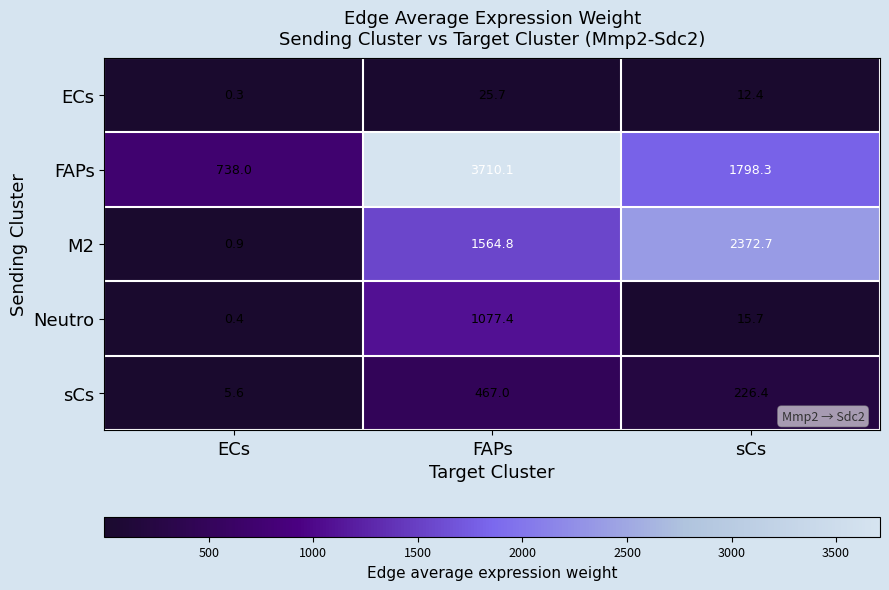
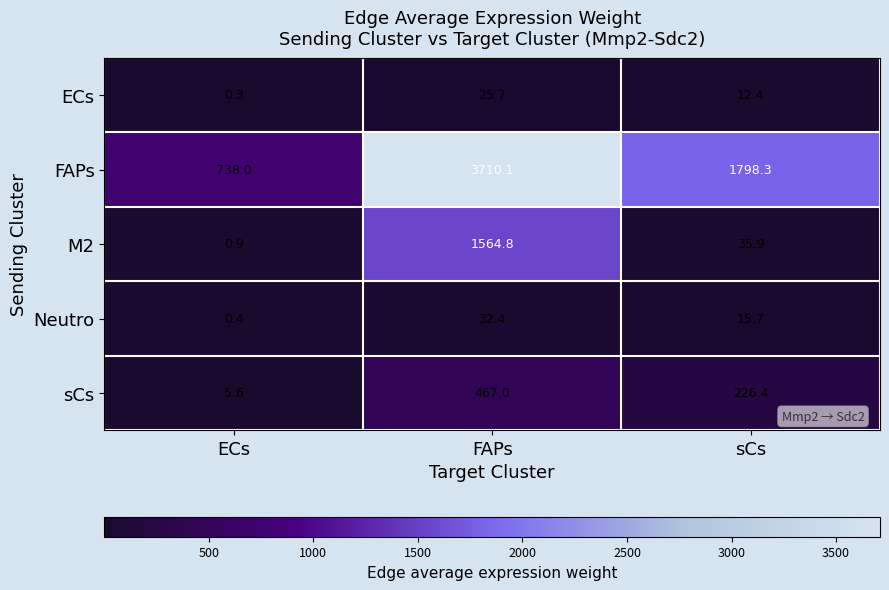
  {
    "FAPs": {
      "ECs": 738.0,
      "sCs": 1798.3
    },
    "M2": {
      "FAPs": 1564.8,
-     "sCs": 2372.7
+     "sCs": 35.9
    },
    "Neutro": {
-     "FAPs": 1077.4
+     "FAPs": 32.4
    },
    "sCs": {
      "FAPs": 467.0,
      "sCs": 226.4
    }
  }
